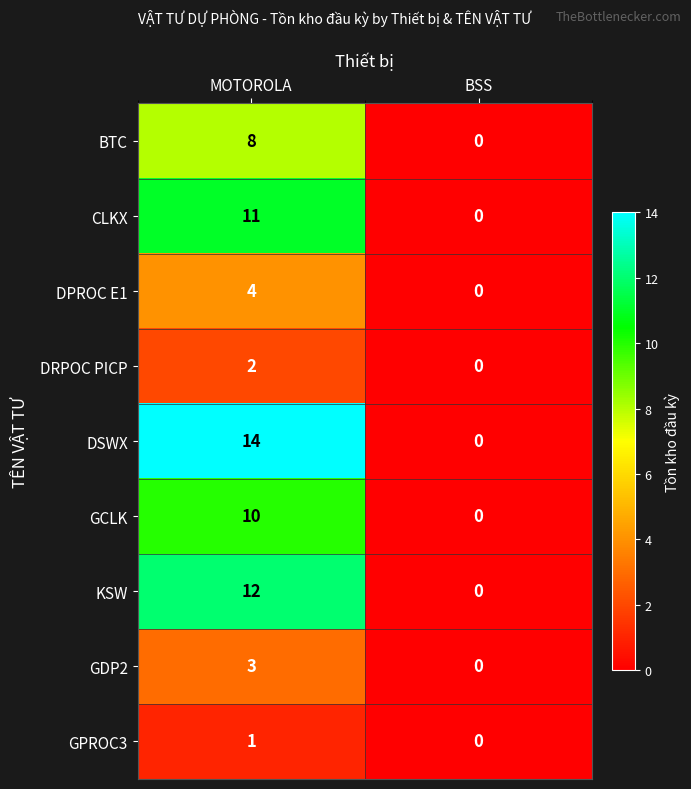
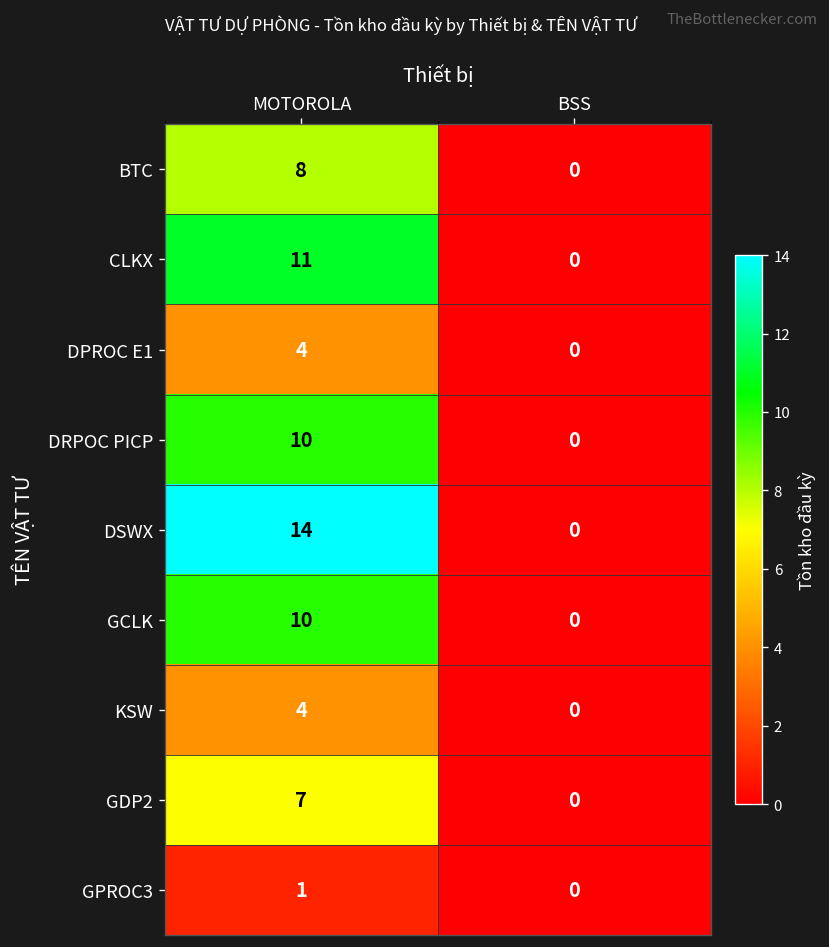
  {
    "BTC": {
      "MOTOROLA": 8,
      "BSS": 0
    },
    "CLKX": {
      "MOTOROLA": 11,
      "BSS": 0
    },
    "DPROC E1": {
      "MOTOROLA": 4,
      "BSS": 0
    },
    "DRPOC PICP": {
-     "MOTOROLA": 2,
+     "MOTOROLA": 10,
      "BSS": 0
    },
    "DSWX": {
      "MOTOROLA": 14,
      "BSS": 0
    },
    "GCLK": {
      "MOTOROLA": 10,
      "BSS": 0
    },
    "KSW": {
-     "MOTOROLA": 12,
+     "MOTOROLA": 4,
      "BSS": 0
    },
    "GDP2": {
-     "MOTOROLA": 3,
+     "MOTOROLA": 7,
      "BSS": 0
    },
    "GPROC3": {
      "MOTOROLA": 1,
      "BSS": 0
    }
  }
